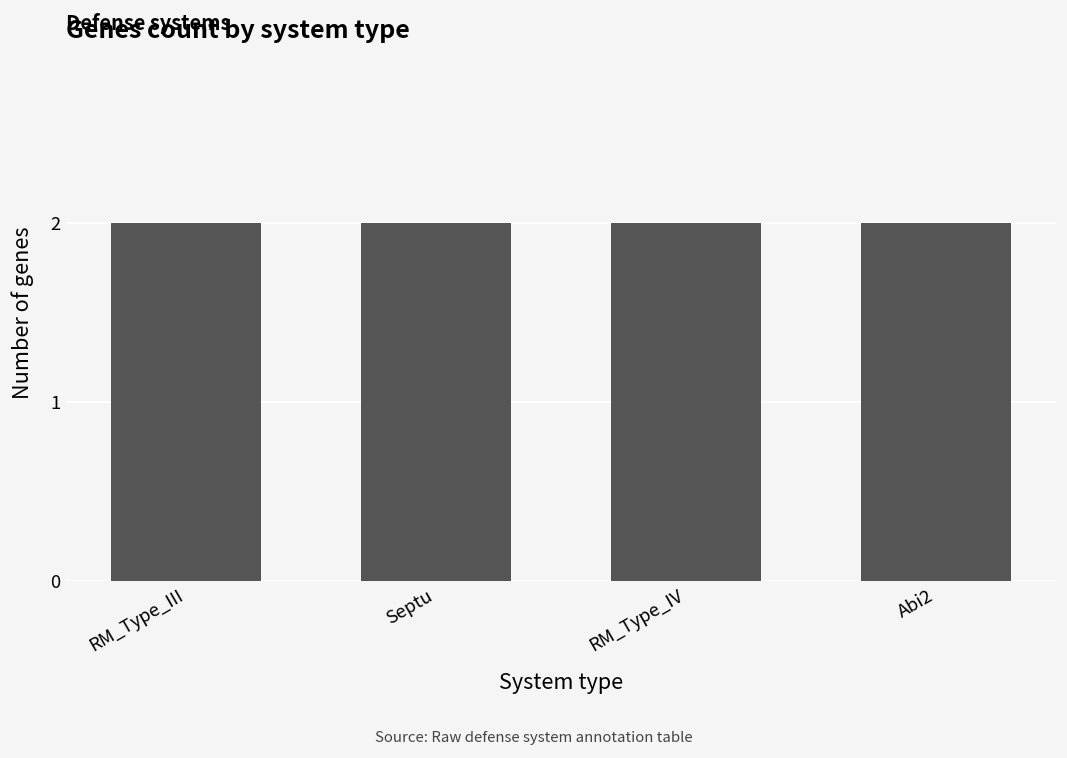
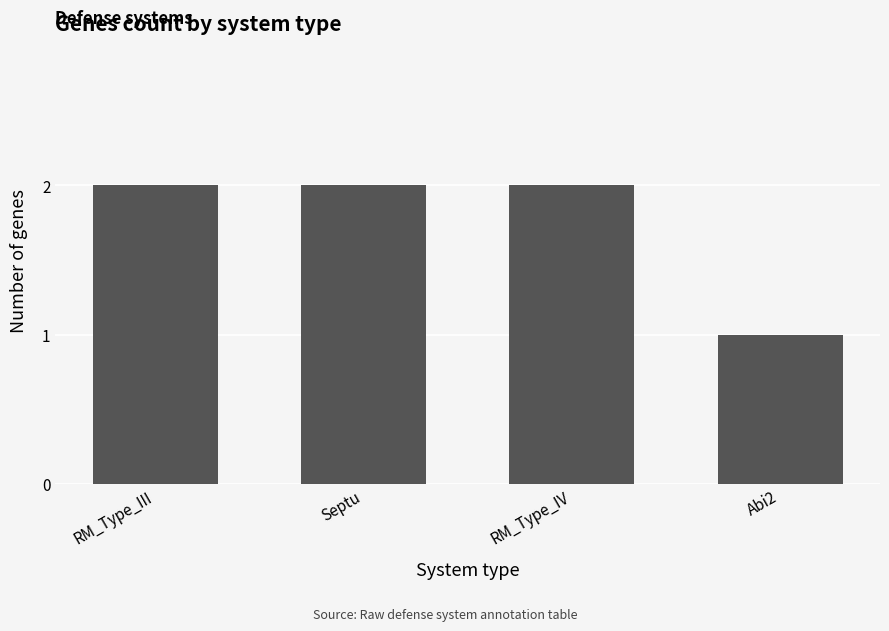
  {
    "RM_Type_III": 2,
    "Septu": 2,
    "RM_Type_IV": 2,
-   "Abi2": 2
+   "Abi2": 1
  }
